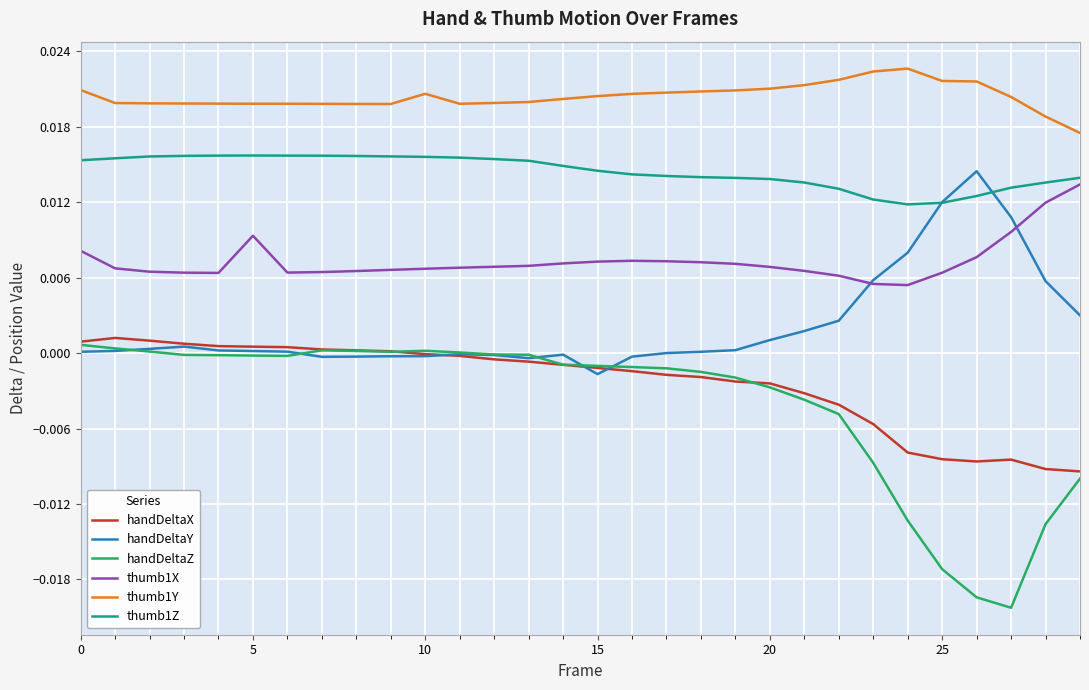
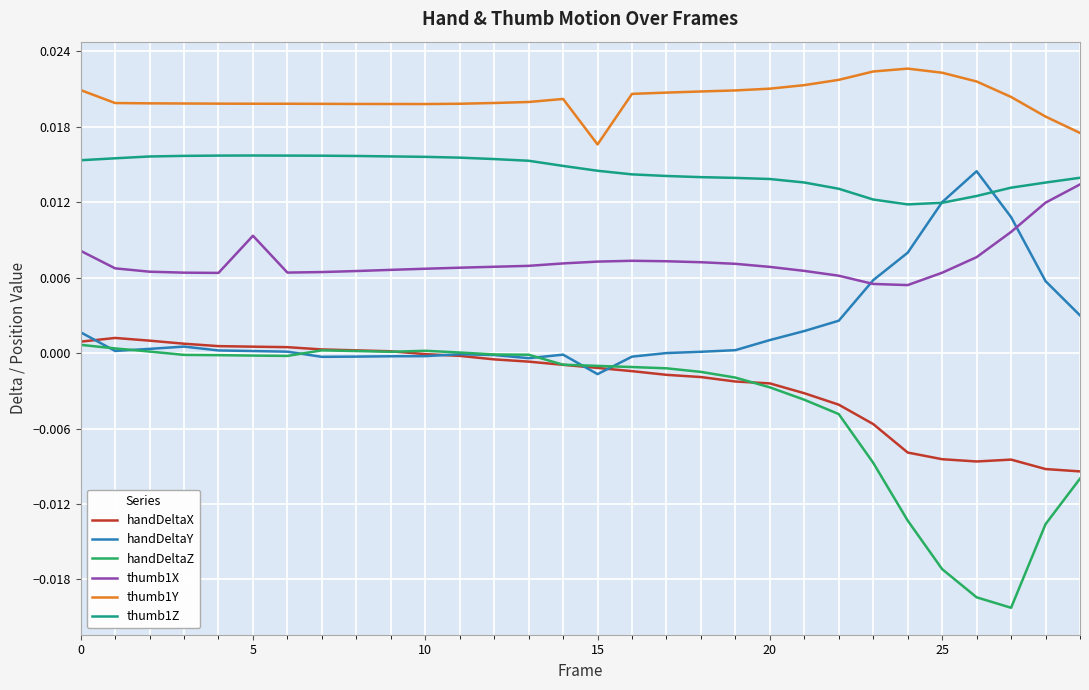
  {
    "handDeltaX": {
      "0": 0.0009,
      "5": 0.0005,
      "20": -0.0024,
      "25": -0.0084
    },
    "handDeltaY": {
-     "0": 0.0001,
+     "0": 0.0017,
      "5": 0.0002,
      "15": -0.0017,
      "20": 0.0010
    },
    "thumb1X": {
      "0": 0.0081,
      "5": 0.0093,
      "10": 0.0067,
      "15": 0.0073,
      "20": 0.0069,
      "25": 0.0064
    },
    "thumb1Y": {
      "0": 0.0209,
      "5": 0.0198,
-     "10": 0.0206,
-     "15": 0.0204,
+     "10": 0.0198,
+     "15": 0.0166,
      "20": 0.0210,
-     "25": 0.0217
+     "25": 0.0223
    }
  }
